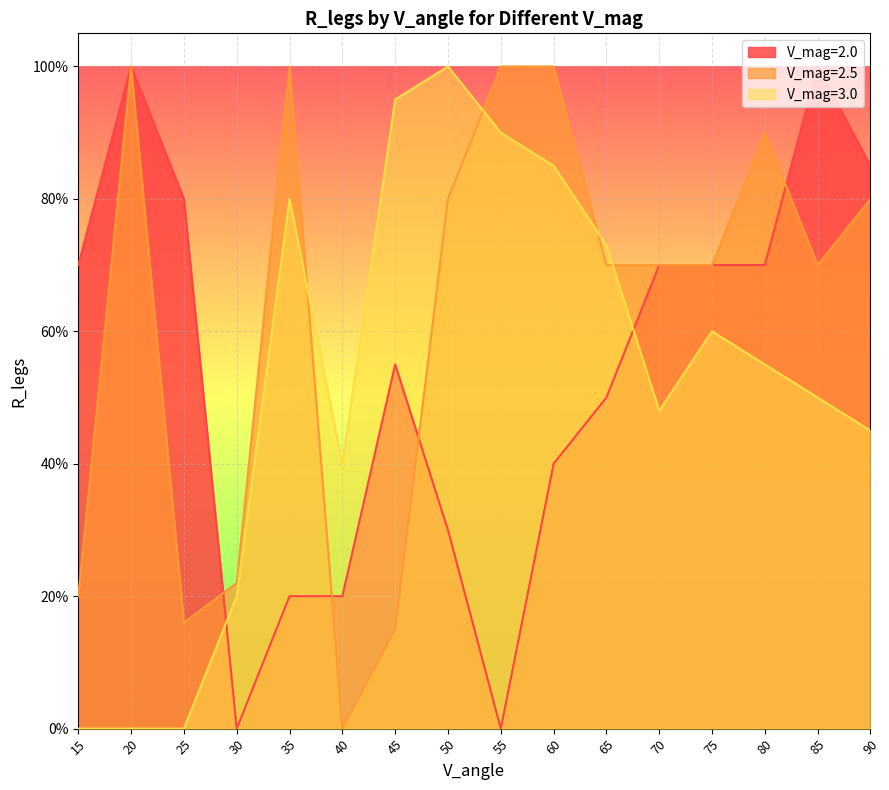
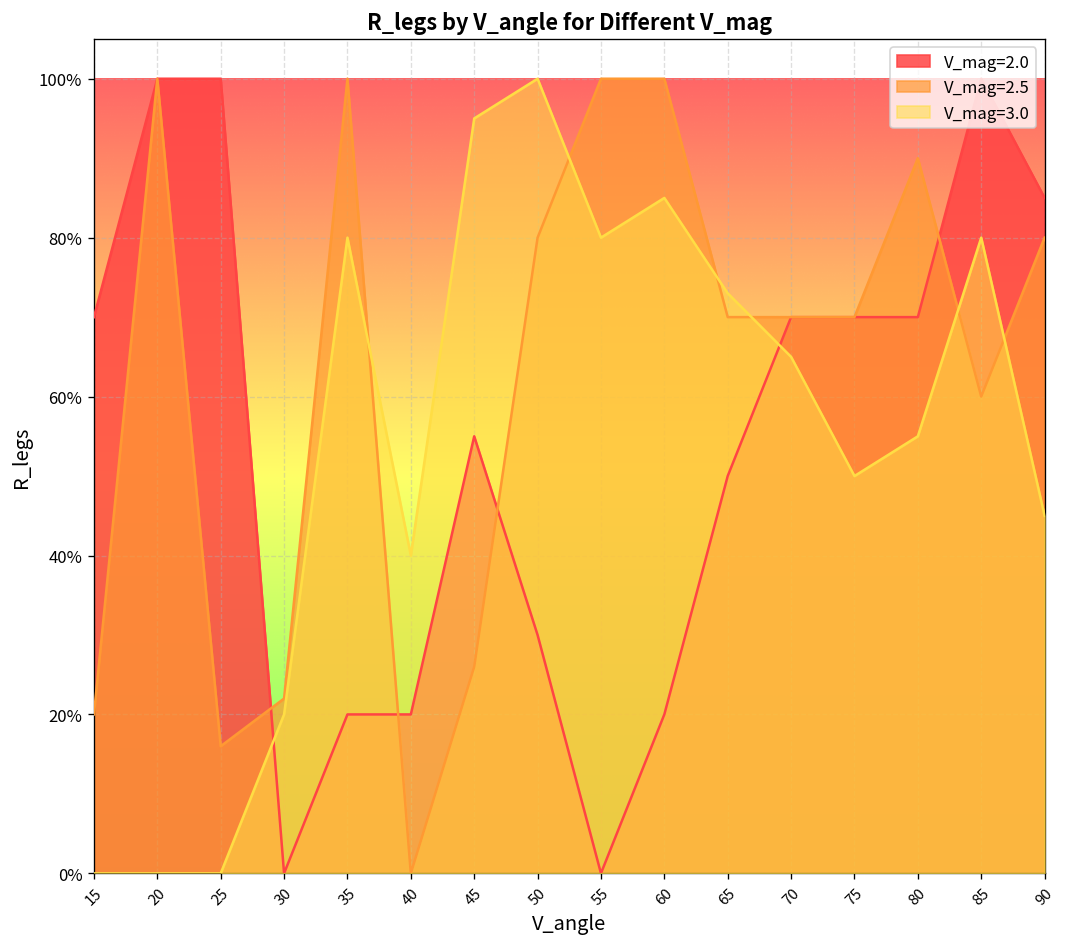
  {
    "V_mag=2.0": {
      "15": "70%",
-     "25": "80%",
+     "25": "100%",
      "30": "0%",
      "35": "20%",
      "40": "20%",
      "45": "55%",
      "50": "30%",
      "55": "0%",
-     "60": "40%",
+     "60": "20%",
      "65": "50%",
      "80": "70%",
      "90": "85%"
    },
    "V_mag=2.5": {
      "15": "20%",
      "25": "16%",
      "30": "22%",
      "35": "100%",
      "40": "0%",
-     "45": "15%",
+     "45": "26%",
      "50": "80%",
      "55": "100%",
      "60": "100%",
      "65": "70%",
      "80": "90%",
-     "85": "70%",
+     "85": "60%",
      "90": "80%"
    },
    "V_mag=3.0": {
      "15": "0%",
      "20": "0%",
      "25": "0%",
      "30": "20%",
      "35": "80%",
      "40": "40%",
      "45": "95%",
      "50": "100%",
-     "55": "90%",
+     "55": "80%",
      "60": "85%",
      "65": "73%",
-     "70": "48%",
-     "75": "60%",
+     "70": "65%",
+     "75": "50%",
      "80": "55%",
-     "85": "50%",
+     "85": "80%",
      "90": "45%"
    }
  }
